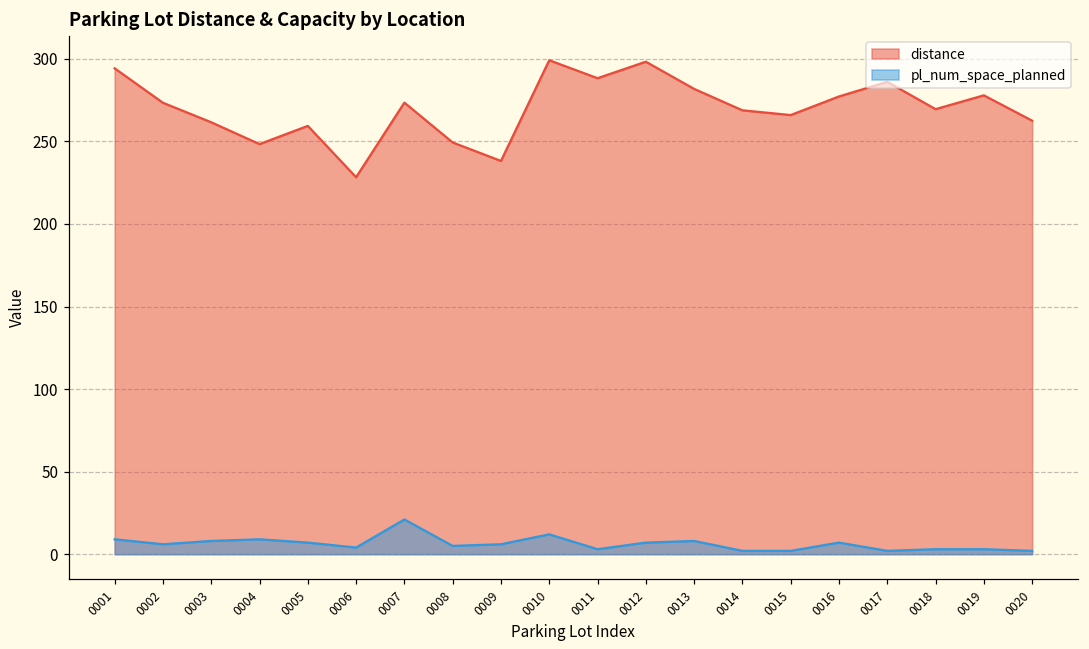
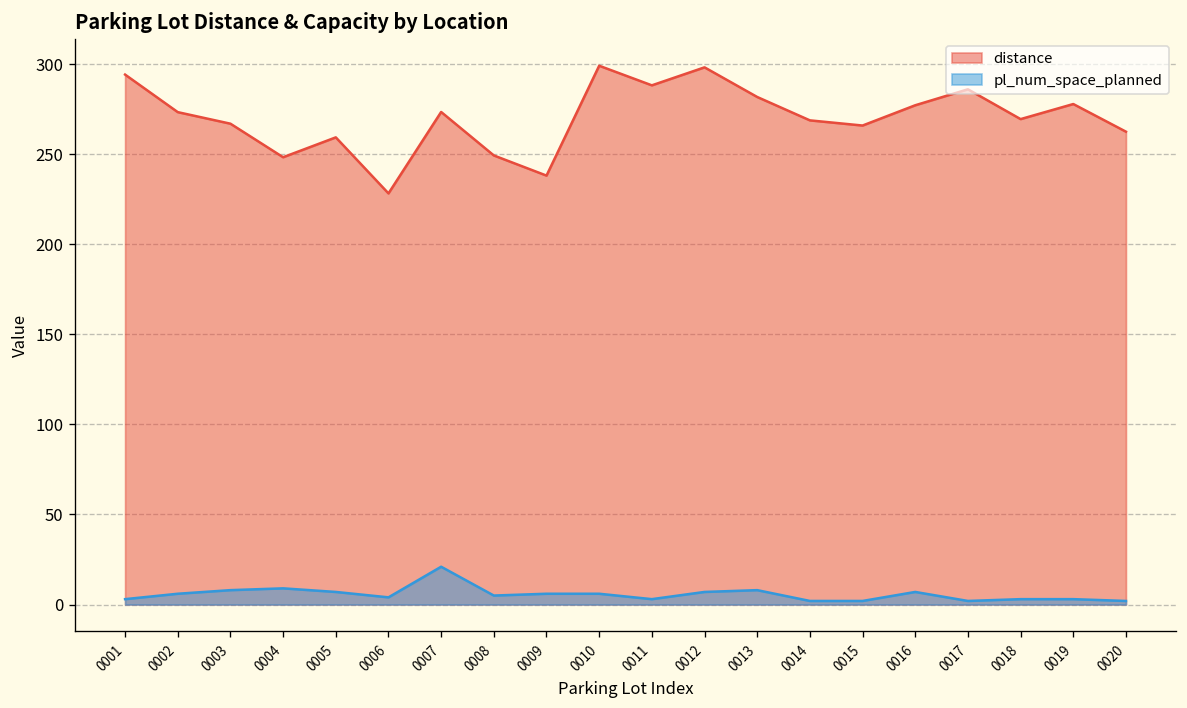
  {
    "distance": {
      "0001": 294,
      "0002": 273,
-     "0003": 262,
+     "0003": 267,
      "0004": 248,
      "0005": 259,
      "0006": 228,
      "0007": 274,
      "0008": 249,
      "0009": 238,
      "0010": 299,
      "0011": 288,
      "0012": 298,
      "0013": 282,
      "0014": 269,
      "0015": 266,
      "0016": 277,
      "0018": 270,
      "0019": 278,
      "0020": 263
    },
    "pl_num_space_planned": {
-     "0001": 9,
+     "0001": 3,
      "0002": 6,
      "0003": 8,
      "0004": 9,
      "0005": 7,
      "0006": 4,
      "0007": 21,
      "0008": 5,
      "0009": 6,
-     "0010": 12,
+     "0010": 6,
      "0011": 3,
      "0012": 7,
      "0013": 8,
      "0014": 2,
      "0015": 2,
      "0016": 7,
      "0017": 2,
      "0018": 3,
      "0019": 3,
      "0020": 2
    }
  }
